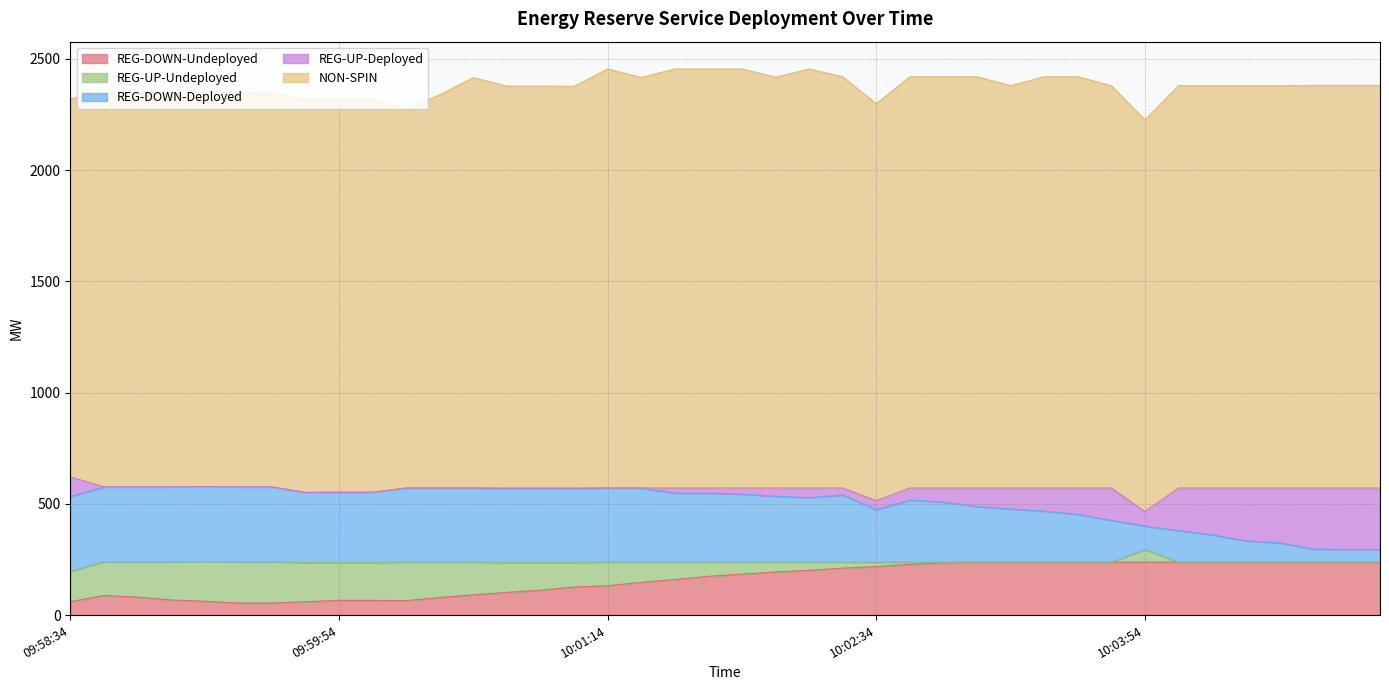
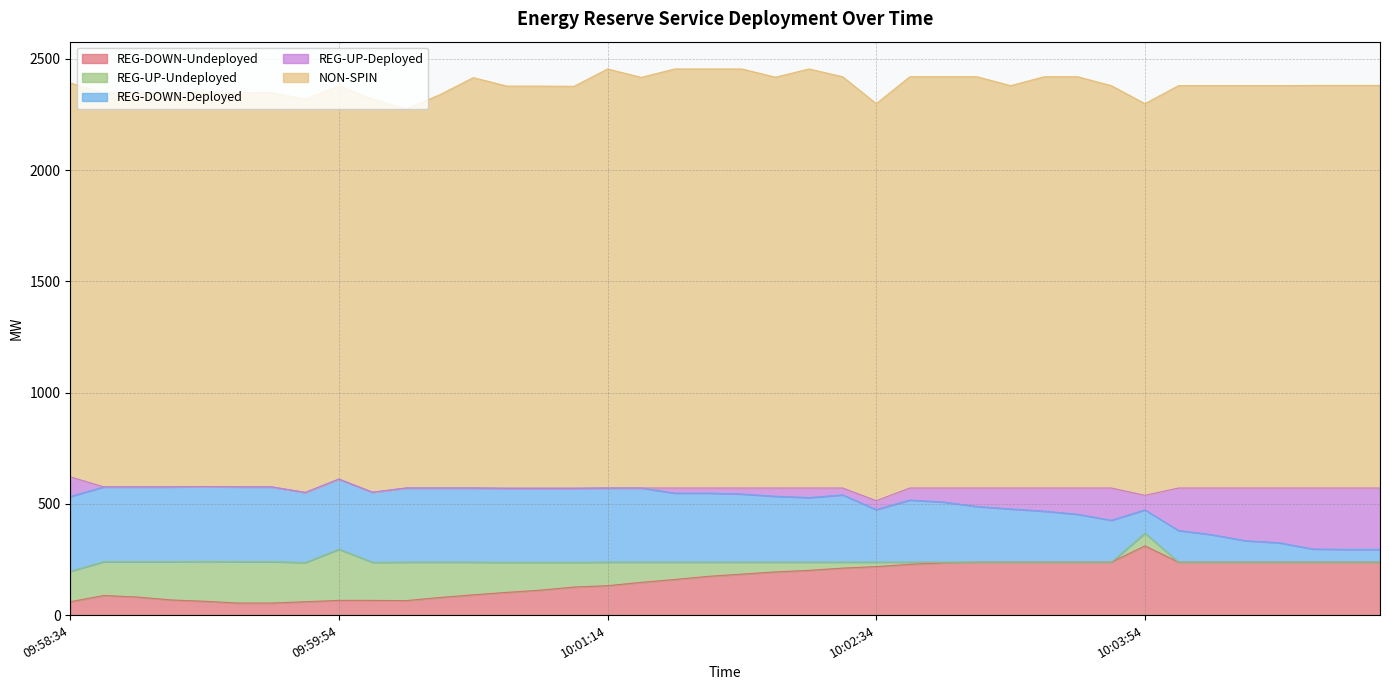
  {
    "REG-DOWN-Undeployed": {
      "09:58:34": 60,
      "09:59:54": 70,
      "10:01:14": 130,
      "10:02:34": 220,
-     "10:03:54": 240
+     "10:03:54": 310
    },
    "REG-UP-Undeployed": {
      "09:58:34": 140,
-     "09:59:54": 170,
+     "09:59:54": 230,
      "10:01:14": 110,
      "10:02:34": 20,
      "10:03:54": 60
    },
    "REG-DOWN-Deployed": {
      "09:58:34": 340,
      "10:02:34": 240,
      "10:03:54": 110
    },
    "REG-UP-Deployed": {
      "09:58:34": 90,
      "10:02:34": 40,
      "10:03:54": 70
    },
    "NON-SPIN": {
-     "09:58:34": 1700,
+     "09:58:34": 1770,
      "10:01:14": 1880,
      "10:02:34": 1780,
      "10:03:54": 1760
    }
  }
